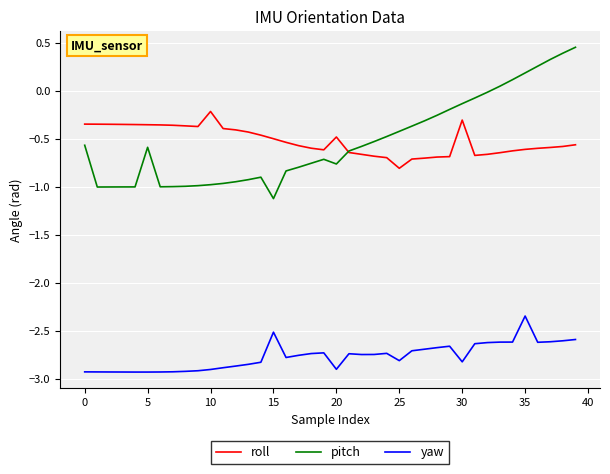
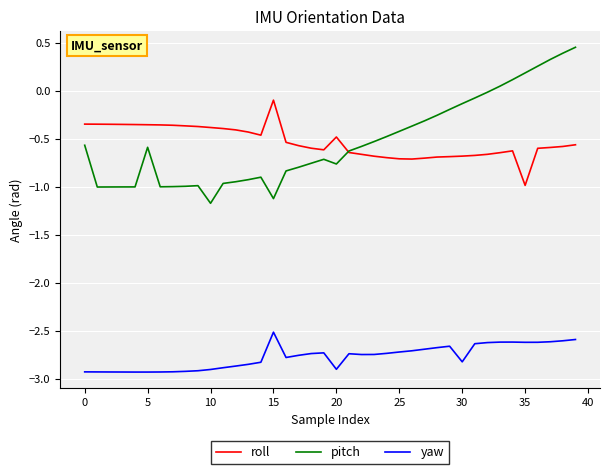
  {
    "roll": {
      "0": -0.3,
      "5": -0.4,
-     "10": -0.2,
-     "15": -0.5,
+     "10": -0.4,
+     "15": -0.1,
      "20": -0.5,
-     "25": -0.8,
-     "30": -0.3,
-     "35": -0.6
+     "25": -0.7,
+     "30": -0.7,
+     "35": -1.0
    },
    "pitch": {
      "0": -0.6,
      "5": -0.6,
-     "10": -1.0,
+     "10": -1.2,
      "15": -1.1,
      "20": -0.8,
      "25": -0.4,
      "30": -0.1,
      "35": 0.2
    },
    "yaw": {
      "0": -2.9,
      "5": -2.9,
      "10": -2.9,
      "15": -2.5,
      "20": -2.9,
-     "25": -2.8,
+     "25": -2.7,
      "30": -2.8,
-     "35": -2.3
+     "35": -2.6
    }
  }
